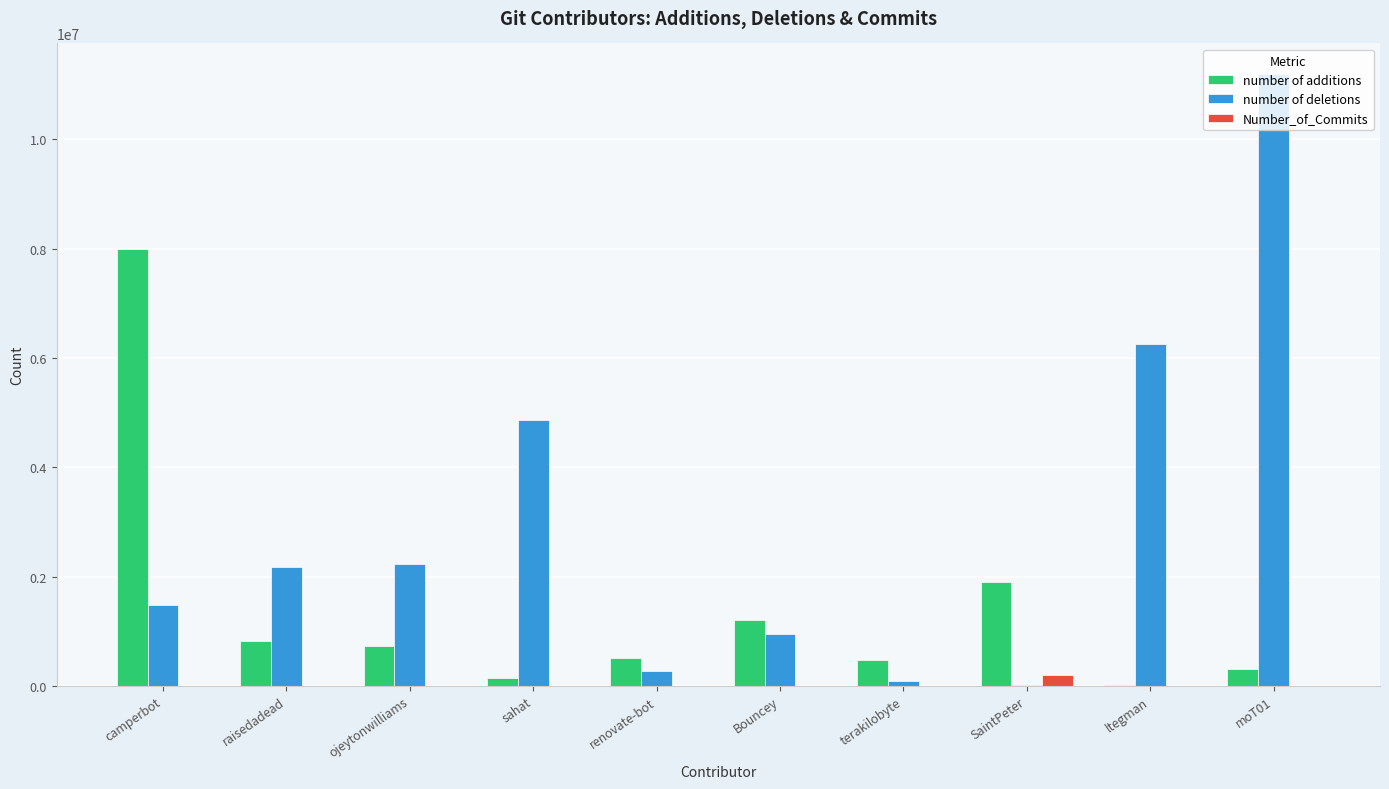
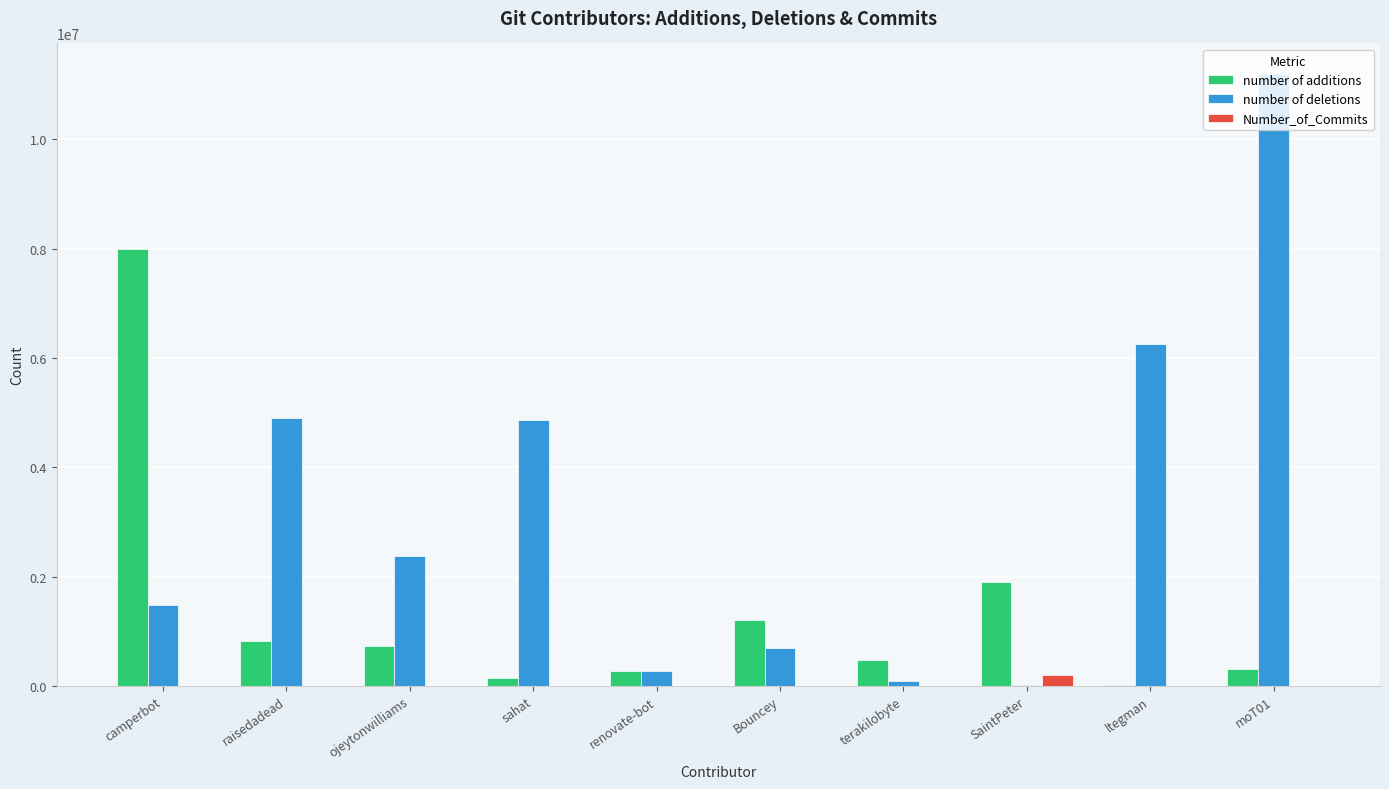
  {
    "number of additions": {
      "camperbot": 8000000,
      "raisedadead": 800000,
      "ojeytonwilliams": 700000,
      "sahat": 100000,
-     "renovate-bot": 500000,
+     "renovate-bot": 300000,
      "Bouncey": 1200000,
      "terakilobyte": 500000,
      "SaintPeter": 1900000,
      "moT01": 300000
    },
    "number of deletions": {
      "camperbot": 1500000,
-     "raisedadead": 2200000,
-     "ojeytonwilliams": 2200000,
+     "raisedadead": 4900000,
+     "ojeytonwilliams": 2400000,
      "sahat": 4900000,
      "renovate-bot": 300000,
-     "Bouncey": 900000,
+     "Bouncey": 700000,
      "terakilobyte": 100000,
      "ltegman": 6300000
    },
    "Number_of_Commits": {
      "SaintPeter": 200000
    }
  }
